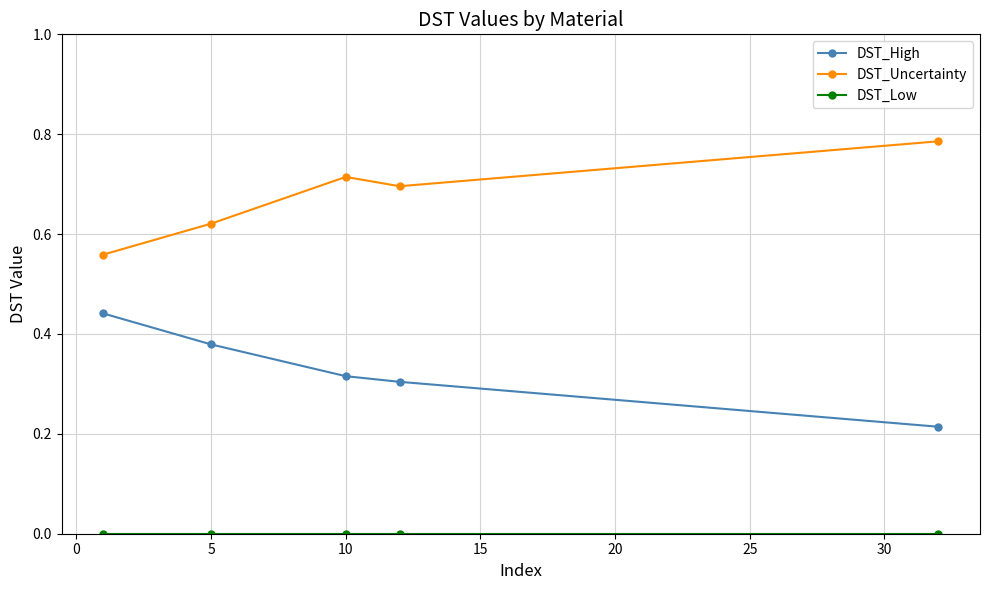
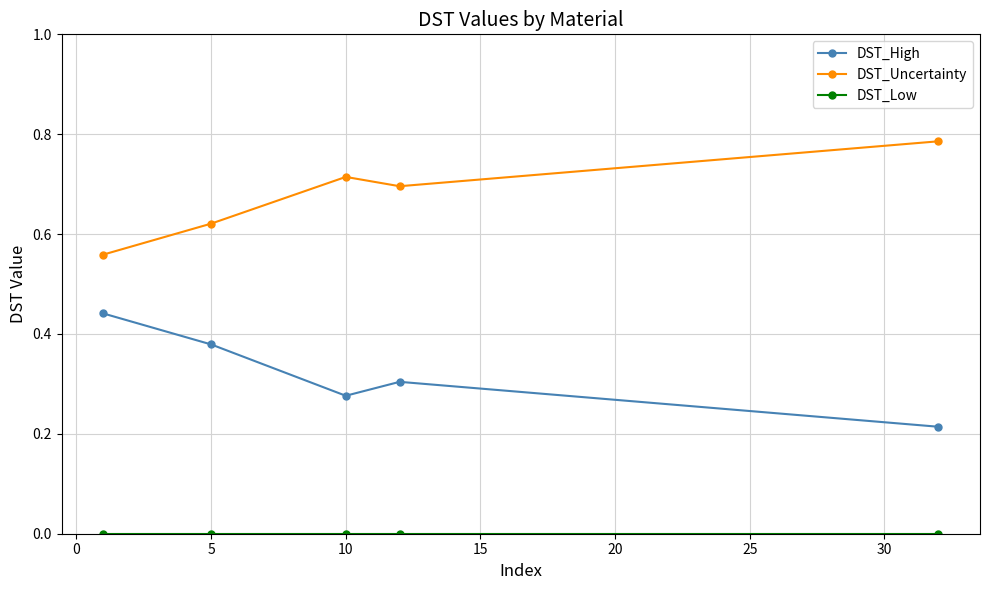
  {
    "DST_High": {
      "5": 0.38,
-     "10": 0.32
+     "10": 0.28
    },
    "DST_Uncertainty": {
      "5": 0.62,
      "10": 0.71
    },
    "DST_Low": {
      "5": 0.00,
      "10": 0.00
    }
  }
